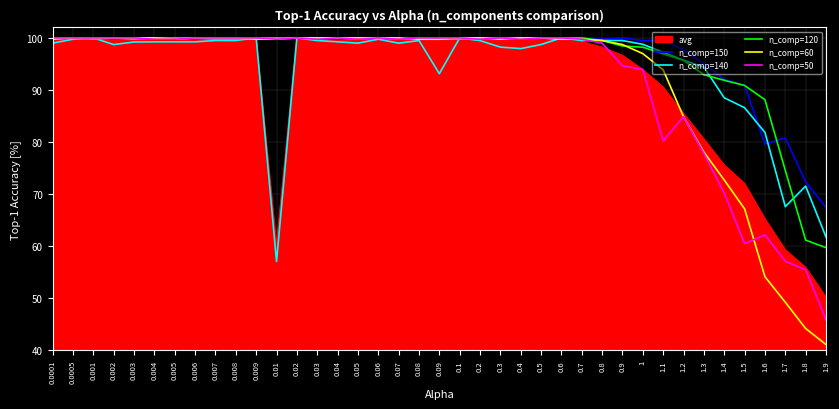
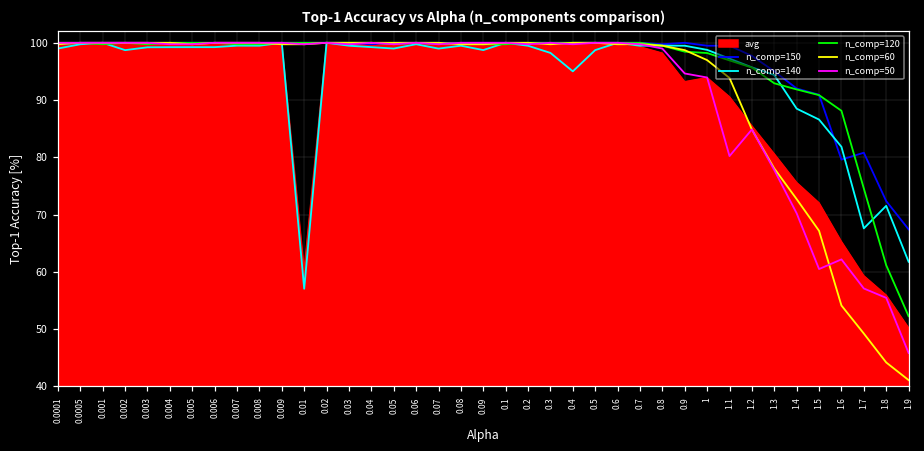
  {
    "avg": {
      "0.01": 60,
      "0.8": 98,
-     "0.9": 97,
+     "0.9": 93,
      "1.1": 91,
      "1.2": 85,
      "1.3": 81,
      "1.4": 76,
      "1.5": 72,
      "1.6": 65,
      "1.7": 59,
      "1.9": 50
    },
    "n_comp=150": {
      "0.9": 100,
      "1": 99,
      "1.6": 80,
      "1.7": 81,
      "1.8": 72,
      "1.9": 67
    },
    "n_comp=140": {
      "0.0001": 99,
      "0.002": 99,
      "0.003": 99,
      "0.004": 99,
      "0.005": 99,
      "0.006": 99,
      "0.01": 57,
      "0.04": 99,
      "0.05": 99,
      "0.07": 99,
-     "0.09": 93,
+     "0.09": 99,
      "0.3": 98,
-     "0.4": 98,
+     "0.4": 95,
      "0.5": 99,
      "0.9": 99,
      "1": 99,
      "1.4": 89,
      "1.5": 87,
      "1.6": 82,
      "1.7": 68,
      "1.8": 72,
      "1.9": 62
    },
    "n_comp=120": {
      "1": 98,
      "1.3": 93,
      "1.6": 88,
      "1.7": 75,
      "1.8": 61,
-     "1.9": 60
+     "1.9": 52
    },
    "n_comp=60": {
      "1": 97,
      "1.4": 73,
      "1.5": 67,
      "1.6": 54,
      "1.7": 49,
      "1.8": 44,
      "1.9": 41
    },
    "n_comp=50": {
      "0.8": 99,
      "0.9": 95,
      "1.1": 80,
      "1.4": 70,
      "1.5": 61,
      "1.6": 62,
      "1.7": 57,
      "1.9": 46
    }
  }
